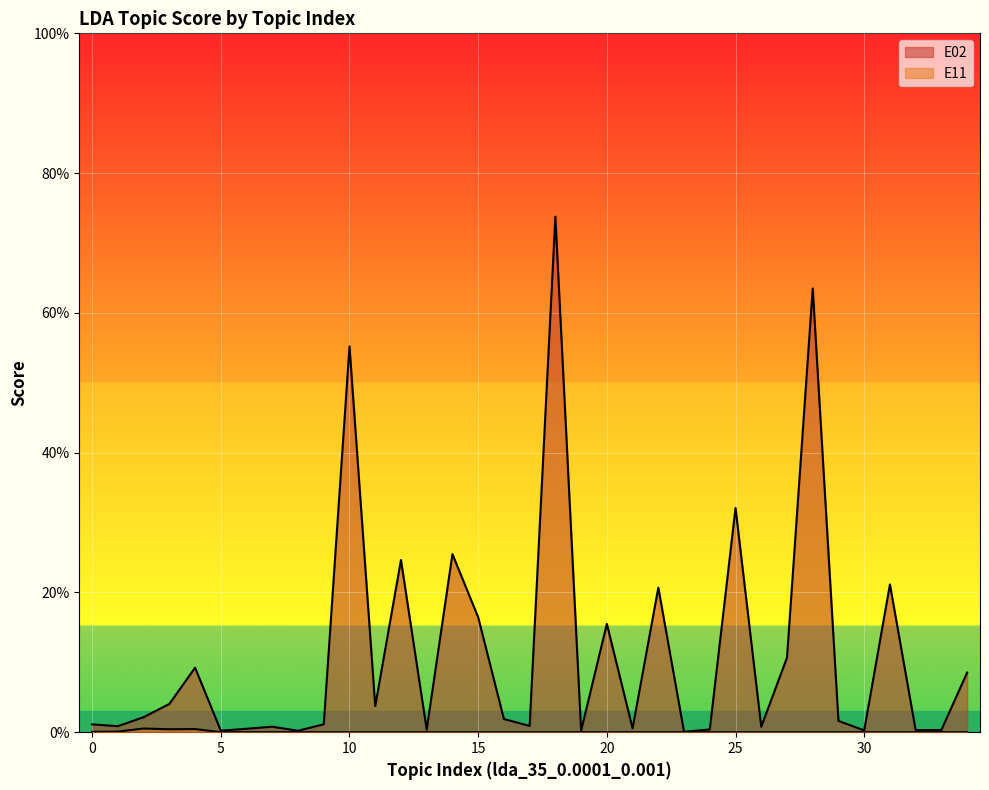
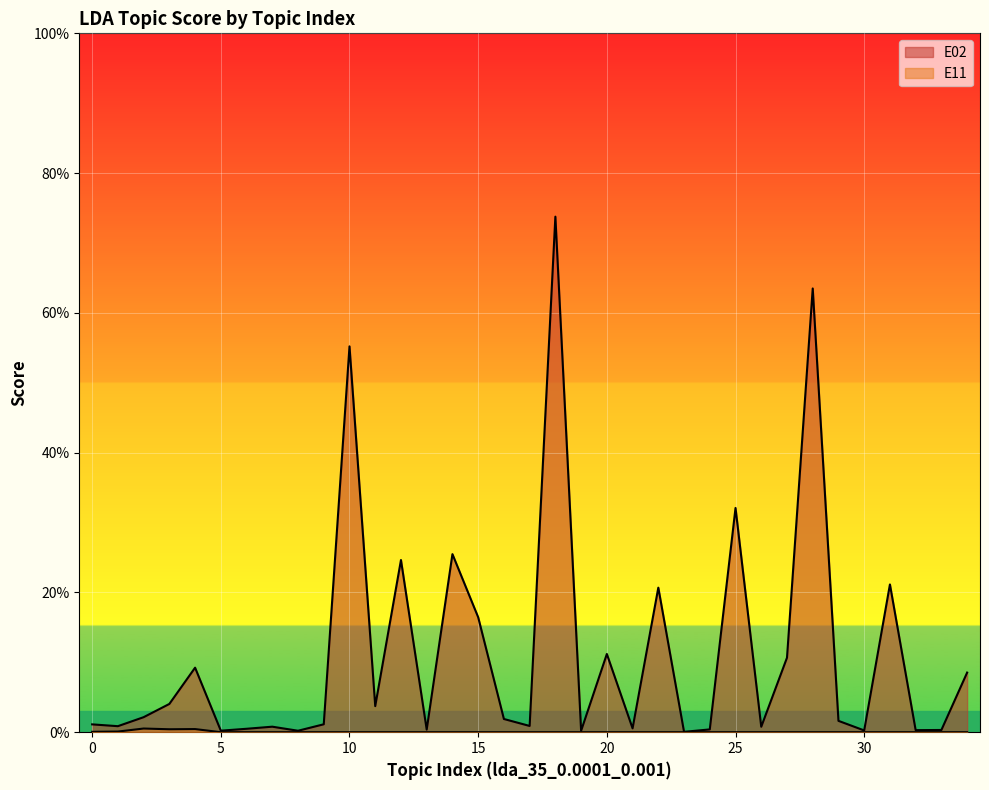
  {
    "E02": {
      "10": "55%",
      "15": "16%",
-     "20": "15%",
+     "20": "11%",
      "25": "32%"
    }
  }
